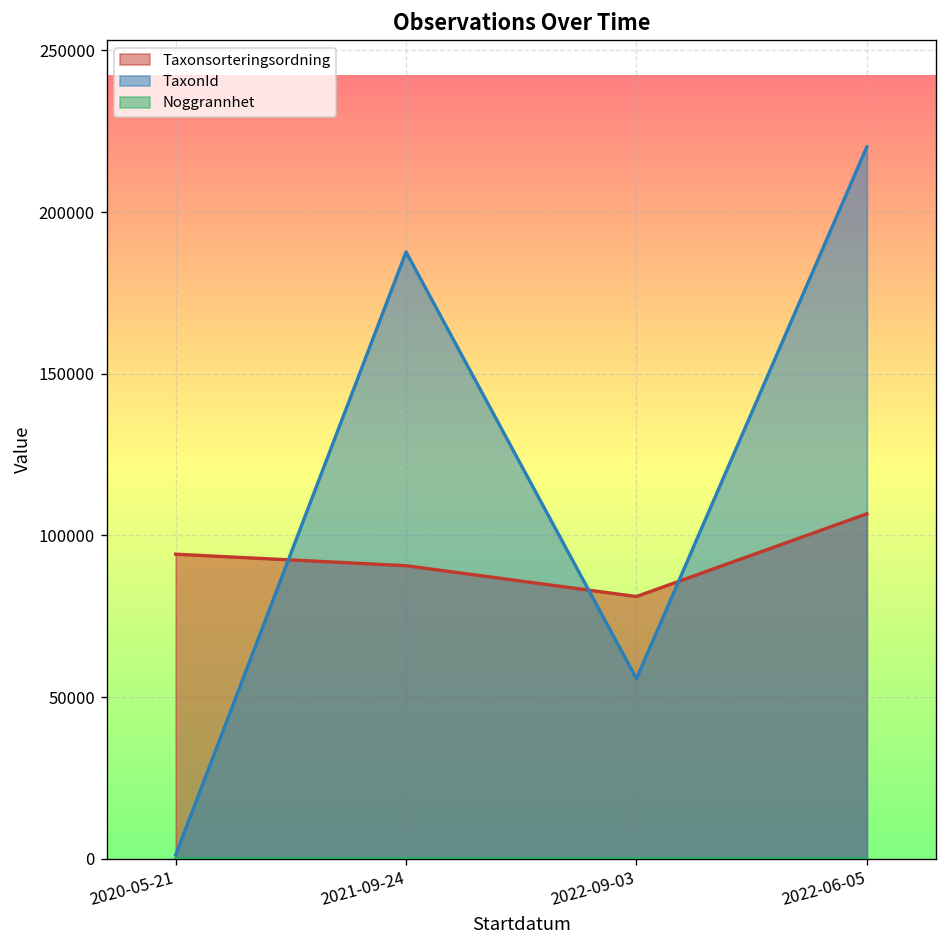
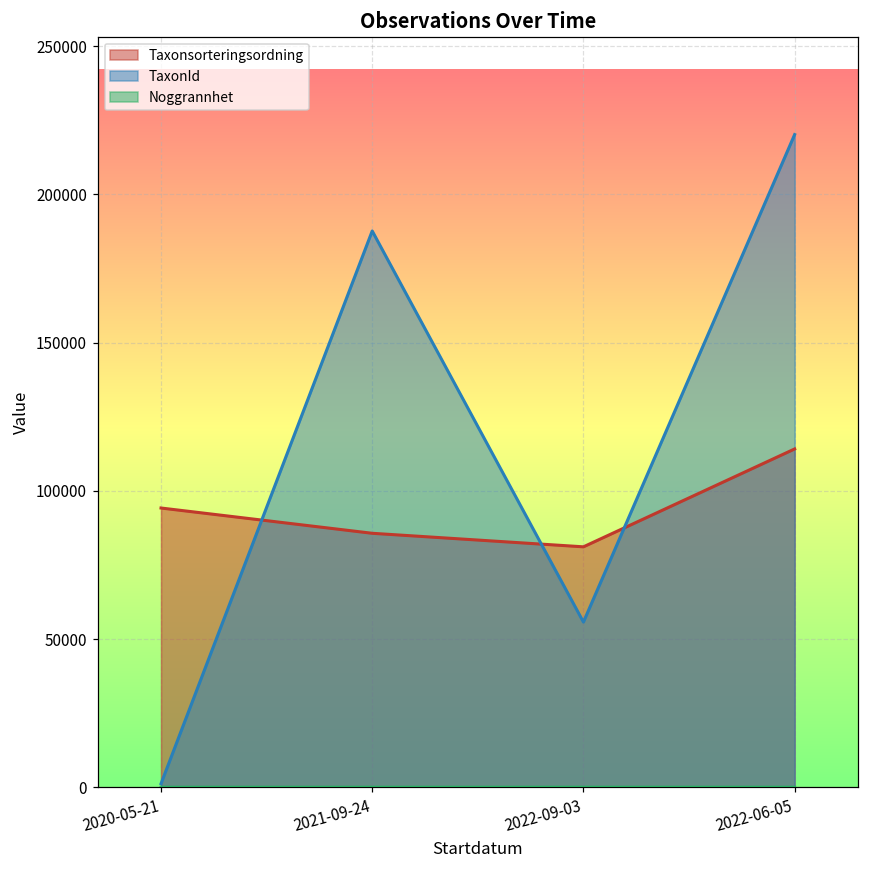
  {
    "Taxonsorteringsordning": {
      "2020-05-21": 94000,
-     "2021-09-24": 91000,
+     "2021-09-24": 86000,
      "2022-09-03": 81000,
-     "2022-06-05": 107000
+     "2022-06-05": 114000
    },
    "TaxonId": {
      "2020-05-21": 1000,
      "2021-09-24": 188000,
      "2022-09-03": 56000,
      "2022-06-05": 220000
    },
    "Noggrannhet": {
      "2020-05-21": 0,
      "2021-09-24": 0,
      "2022-09-03": 0,
      "2022-06-05": 0
    }
  }
